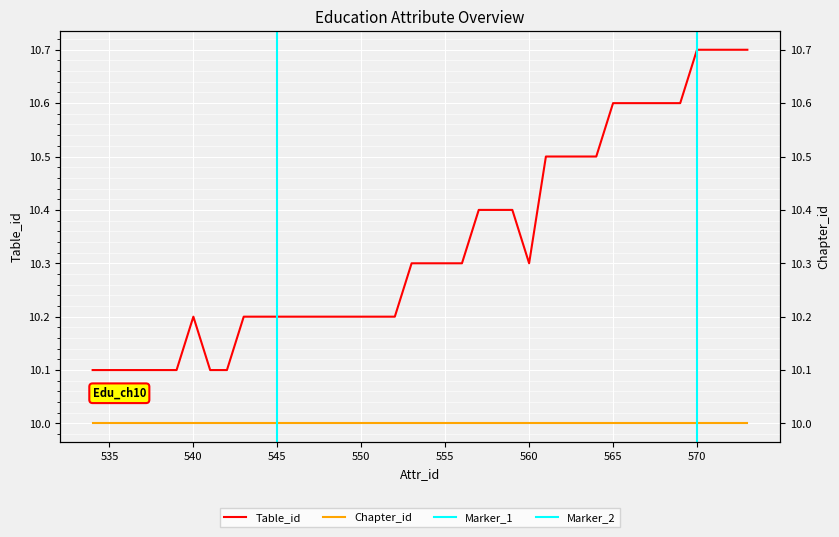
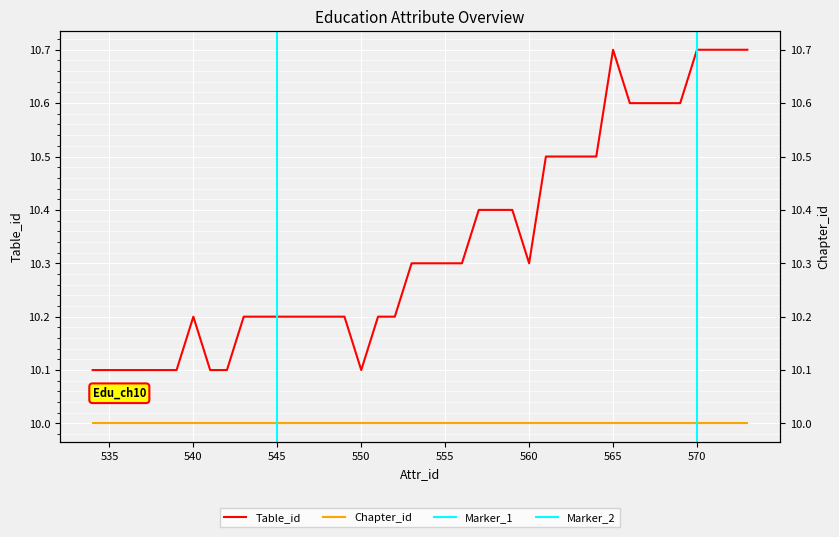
  {
    "Table_id": {
      "535": 10.1,
      "540": 10.2,
      "545": 10.2,
-     "550": 10.2,
+     "550": 10.1,
      "555": 10.3,
      "560": 10.3,
-     "565": 10.6,
+     "565": 10.7,
      "570": 10.7
    },
    "Chapter_id": {
      "535": 10.0,
      "540": 10.0,
      "545": 10.0,
      "550": 10.0,
      "555": 10.0,
      "560": 10.0,
      "565": 10.0,
      "570": 10.0
    }
  }
